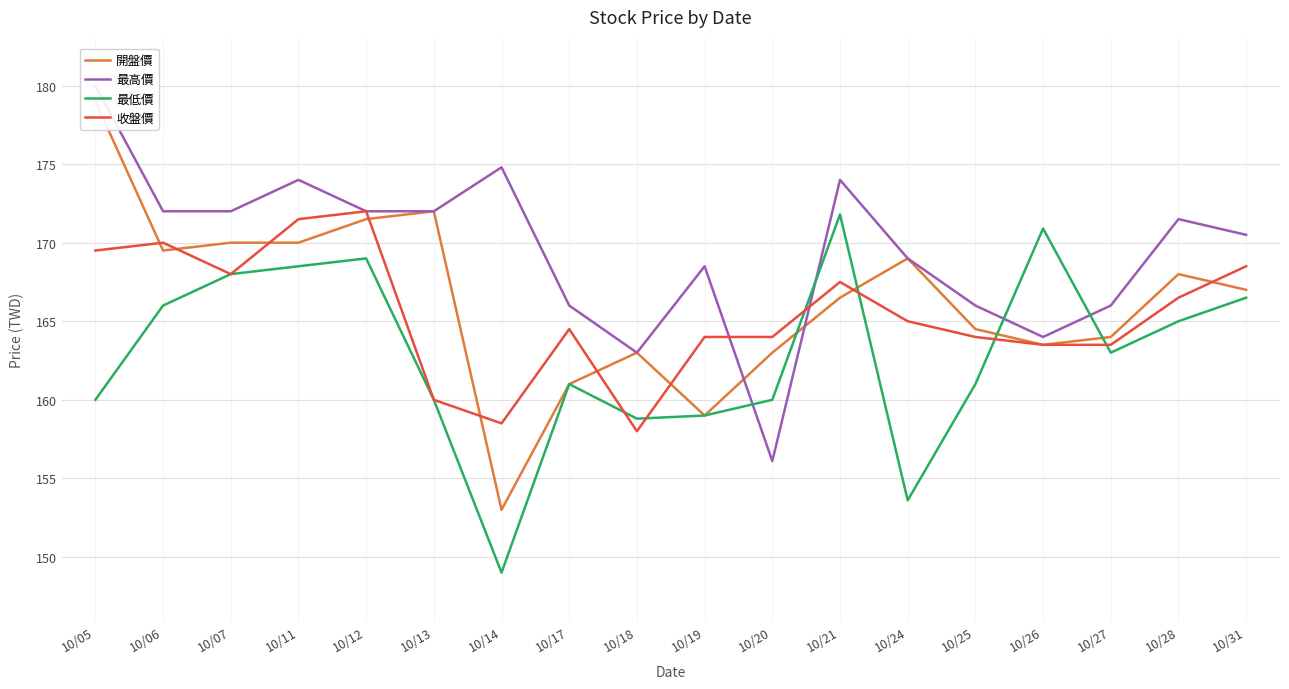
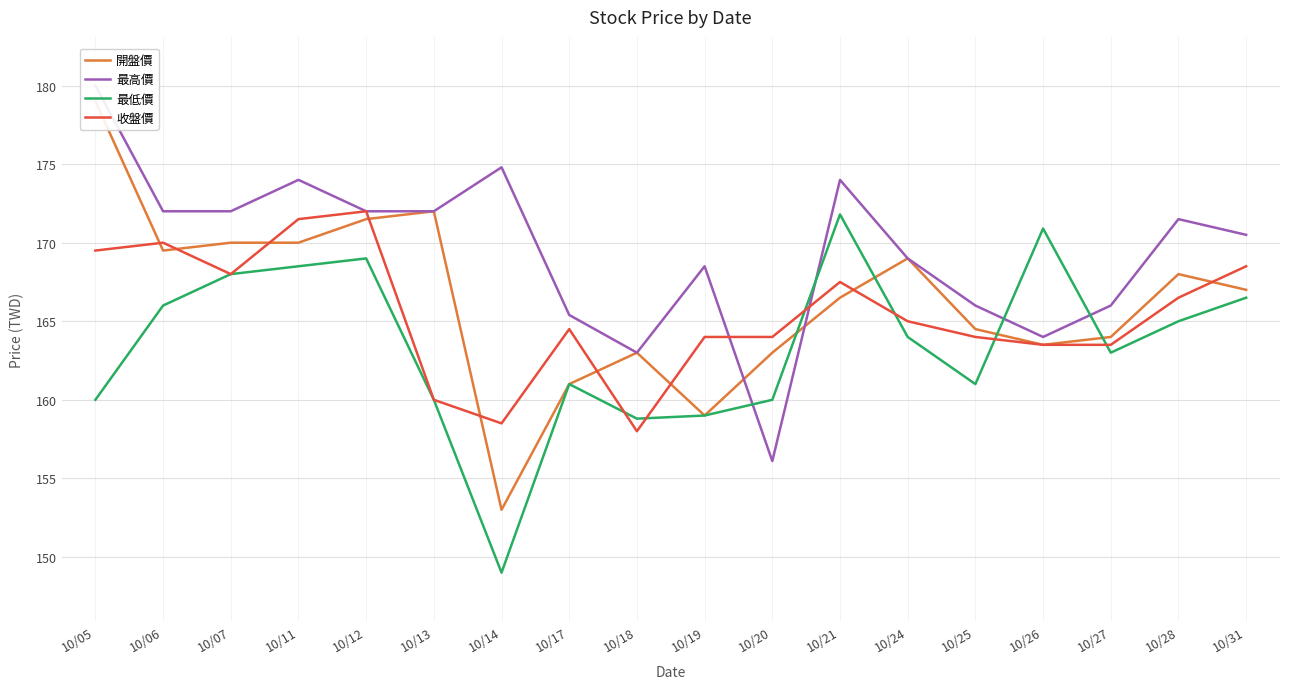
  {
    "最高價": {
      "10/06": 172.0,
      "10/07": 172.0,
      "10/11": 174.0,
      "10/14": 174.8,
-     "10/17": 166.0,
+     "10/17": 165.4,
      "10/19": 168.5,
      "10/20": 156.1,
      "10/21": 174.0,
      "10/25": 166.0,
      "10/26": 164.0,
      "10/27": 166.0,
      "10/28": 171.5,
      "10/31": 170.5
    },
    "最低價": {
      "10/05": 160.0,
      "10/06": 166.0,
      "10/11": 168.5,
      "10/12": 169.0,
      "10/14": 149.0,
      "10/18": 158.8,
      "10/20": 160.0,
      "10/21": 171.8,
-     "10/24": 153.6,
+     "10/24": 164.0,
      "10/25": 161.0,
      "10/26": 170.9,
      "10/27": 163.0,
      "10/28": 165.0,
      "10/31": 166.5
    }
  }
